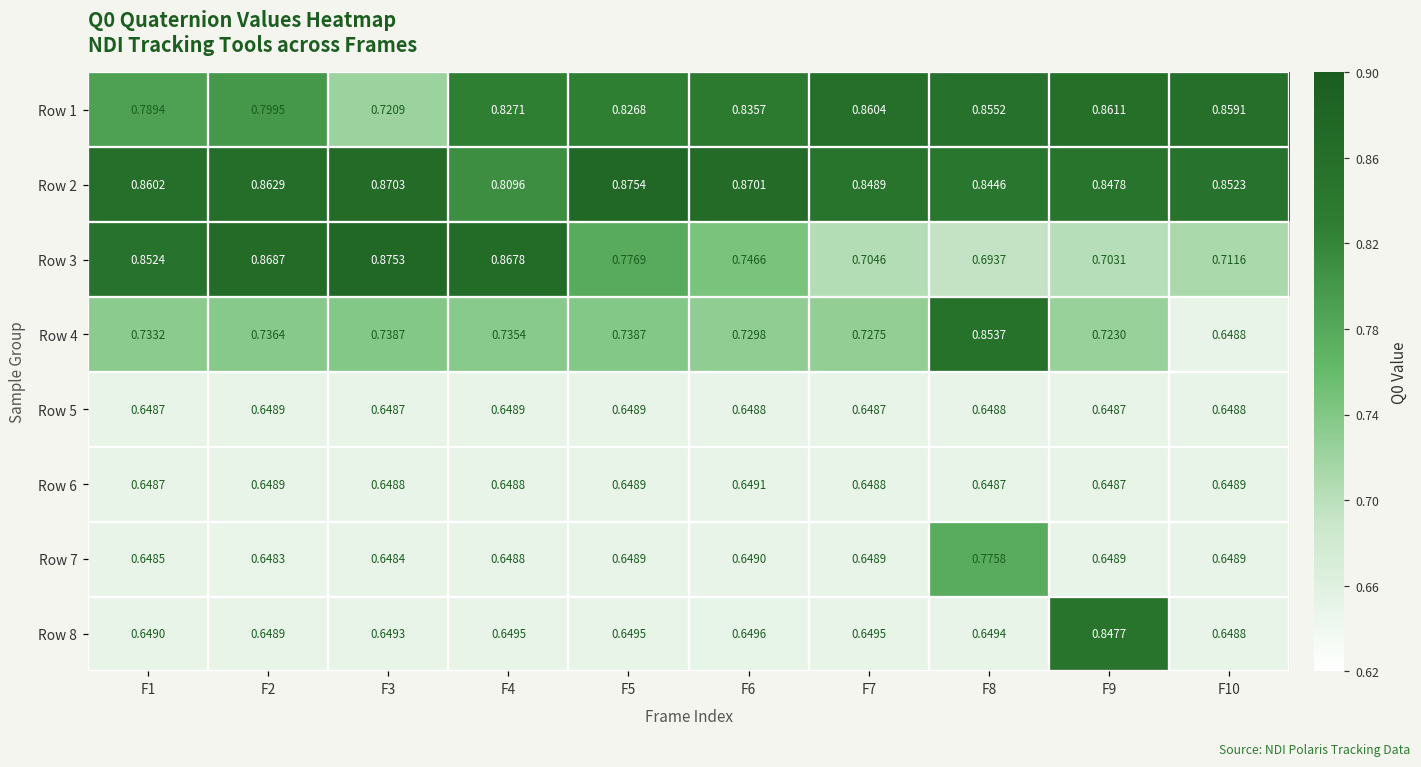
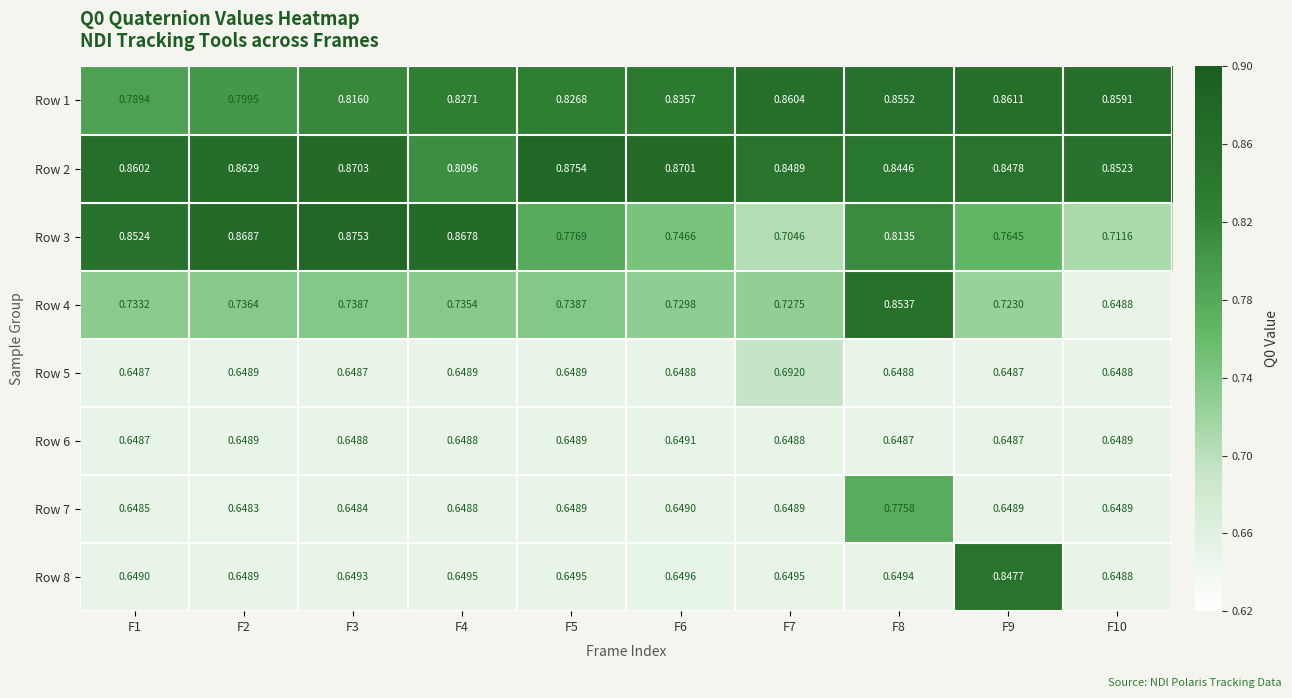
  {
    "Row 1": {
      "F1": 0.7894,
      "F2": 0.7995,
-     "F3": 0.7209,
+     "F3": 0.8160,
      "F4": 0.8271,
      "F5": 0.8268,
      "F6": 0.8357,
      "F7": 0.8604,
      "F8": 0.8552,
      "F9": 0.8611,
      "F10": 0.8591
    },
    "Row 2": {
      "F1": 0.8602,
      "F2": 0.8629,
      "F3": 0.8703,
      "F4": 0.8096,
      "F5": 0.8754,
      "F6": 0.8701,
      "F7": 0.8489,
      "F8": 0.8446,
      "F9": 0.8478,
      "F10": 0.8523
    },
    "Row 3": {
      "F1": 0.8524,
      "F2": 0.8687,
      "F3": 0.8753,
      "F4": 0.8678,
      "F5": 0.7769,
      "F6": 0.7466,
      "F7": 0.7046,
-     "F8": 0.6937,
-     "F9": 0.7031,
+     "F8": 0.8135,
+     "F9": 0.7645,
      "F10": 0.7116
    },
    "Row 4": {
      "F1": 0.7332,
      "F2": 0.7364,
      "F3": 0.7387,
      "F4": 0.7354,
      "F5": 0.7387,
      "F6": 0.7298,
      "F7": 0.7275,
      "F8": 0.8537,
      "F9": 0.7230,
      "F10": 0.6488
    },
    "Row 5": {
      "F1": 0.6487,
      "F2": 0.6489,
      "F3": 0.6487,
      "F4": 0.6489,
      "F5": 0.6489,
      "F6": 0.6488,
-     "F7": 0.6487,
+     "F7": 0.6920,
      "F8": 0.6488,
      "F9": 0.6487,
      "F10": 0.6488
    },
    "Row 6": {
      "F1": 0.6487,
      "F2": 0.6489,
      "F3": 0.6488,
      "F4": 0.6488,
      "F5": 0.6489,
      "F6": 0.6491,
      "F7": 0.6488,
      "F8": 0.6487,
      "F9": 0.6487,
      "F10": 0.6489
    },
    "Row 7": {
      "F1": 0.6485,
      "F2": 0.6483,
      "F3": 0.6484,
      "F4": 0.6488,
      "F5": 0.6489,
      "F6": 0.6490,
      "F7": 0.6489,
      "F8": 0.7758,
      "F9": 0.6489,
      "F10": 0.6489
    },
    "Row 8": {
      "F1": 0.6490,
      "F2": 0.6489,
      "F3": 0.6493,
      "F4": 0.6495,
      "F5": 0.6495,
      "F6": 0.6496,
      "F7": 0.6495,
      "F8": 0.6494,
      "F9": 0.8477,
      "F10": 0.6488
    }
  }
